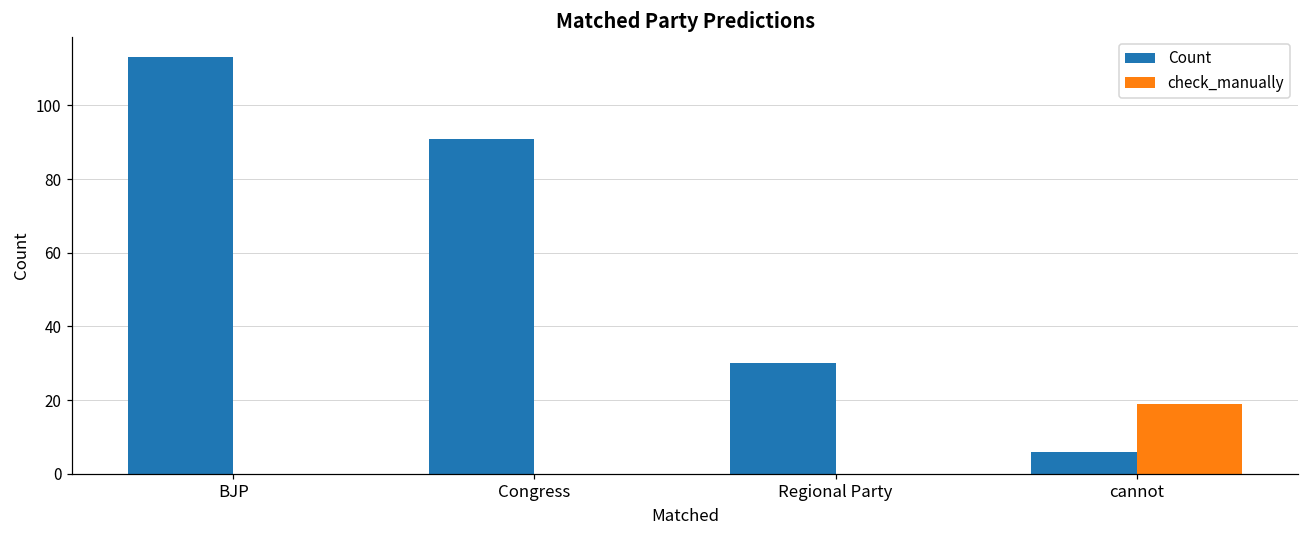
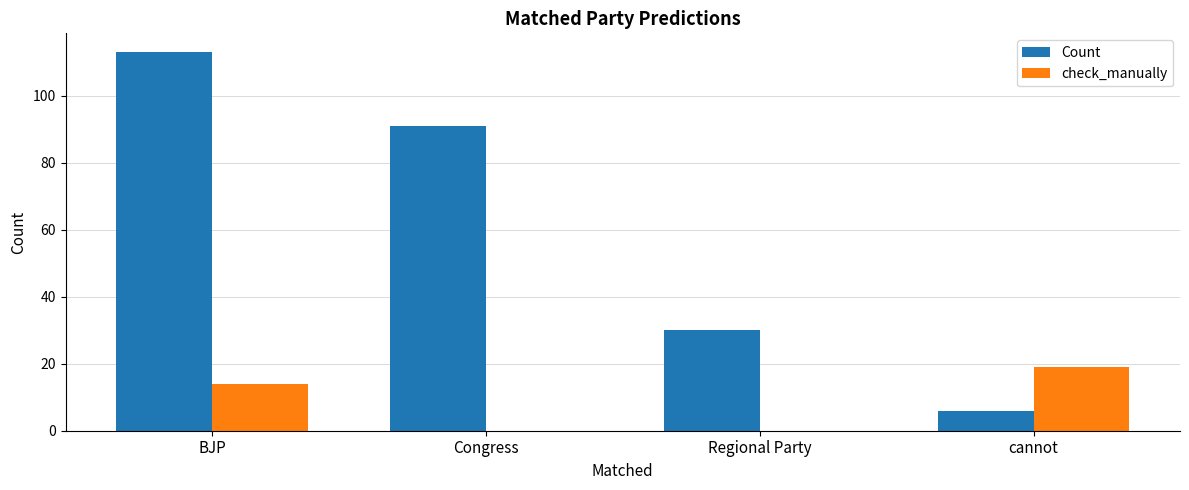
  {
    "Count": {
      "BJP": 113,
      "Congress": 91,
      "Regional Party": 30,
      "cannot": 6
    },
    "check_manually": {
-     "BJP": 0,
+     "BJP": 14,
      "Congress": 0,
      "Regional Party": 0,
      "cannot": 19
    }
  }
